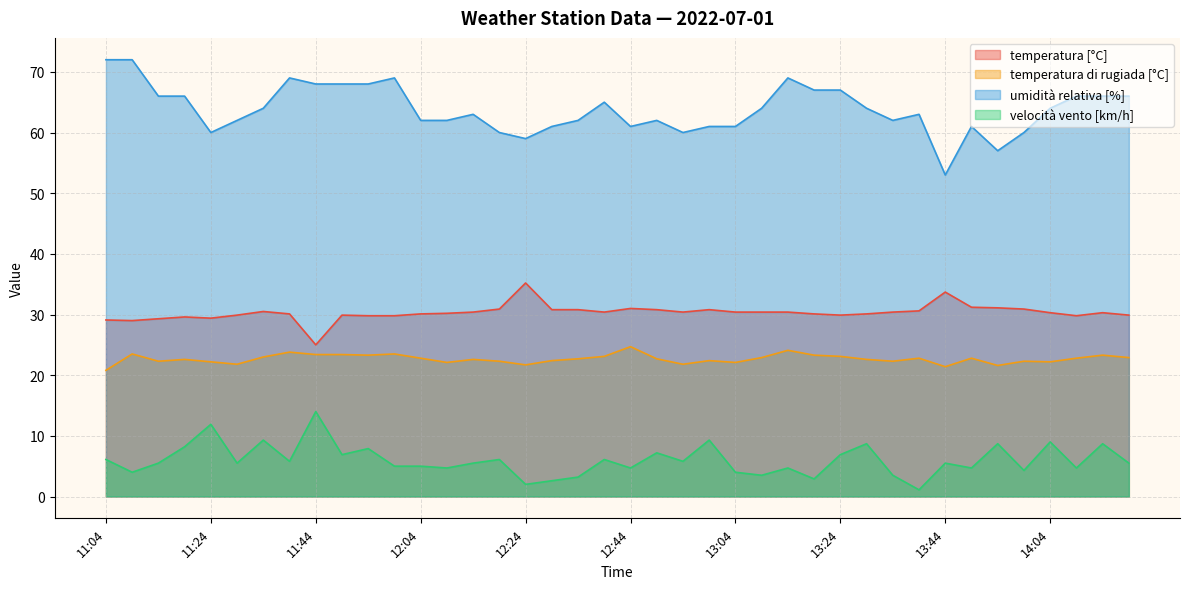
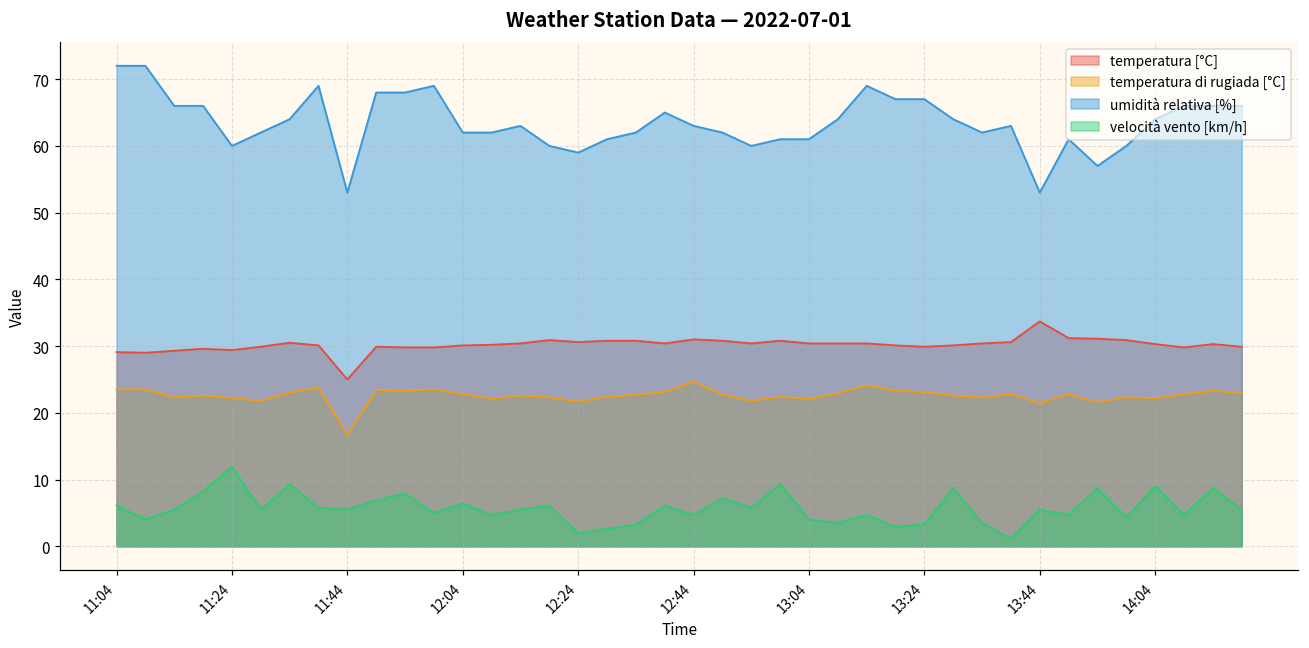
  {
    "temperatura [°C]": {
      "11:04": 29,
      "11:24": 29,
      "11:44": 25,
      "12:04": 30,
-     "12:24": 35,
+     "12:24": 31,
      "12:44": 31,
      "13:04": 30,
      "13:24": 30,
      "13:44": 34,
      "14:04": 30
    },
    "temperatura di rugiada [°C]": {
-     "11:04": 21,
+     "11:04": 24,
      "11:24": 22,
-     "11:44": 23,
+     "11:44": 17,
      "12:04": 23,
      "12:24": 22,
      "12:44": 25,
      "13:04": 22,
      "13:24": 23,
      "13:44": 21,
      "14:04": 22
    },
    "umidità relativa [%]": {
      "11:04": 72,
      "11:24": 60,
-     "11:44": 68,
+     "11:44": 53,
      "12:04": 62,
      "12:24": 59,
-     "12:44": 61,
+     "12:44": 63,
      "13:04": 61,
      "13:24": 67,
      "13:44": 53
    },
    "velocità vento [km/h]": {
      "11:04": 6,
      "11:24": 12,
-     "11:44": 14,
-     "12:04": 5,
+     "11:44": 6,
+     "12:04": 6,
      "12:24": 2,
      "12:44": 5,
      "13:04": 4,
-     "13:24": 7,
+     "13:24": 3,
      "13:44": 6,
      "14:04": 9
    }
  }
